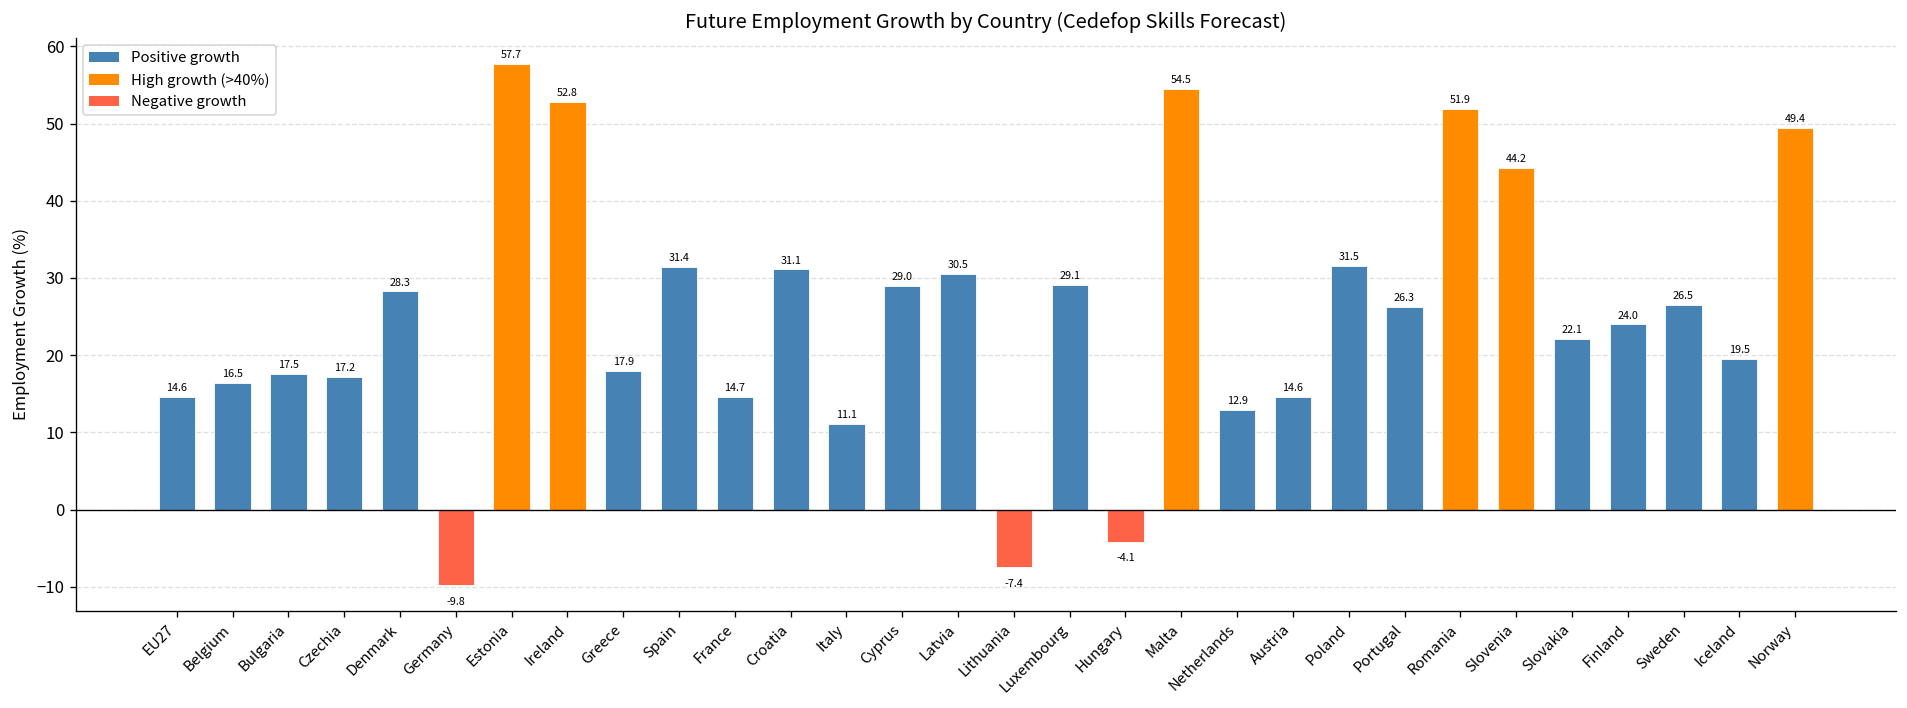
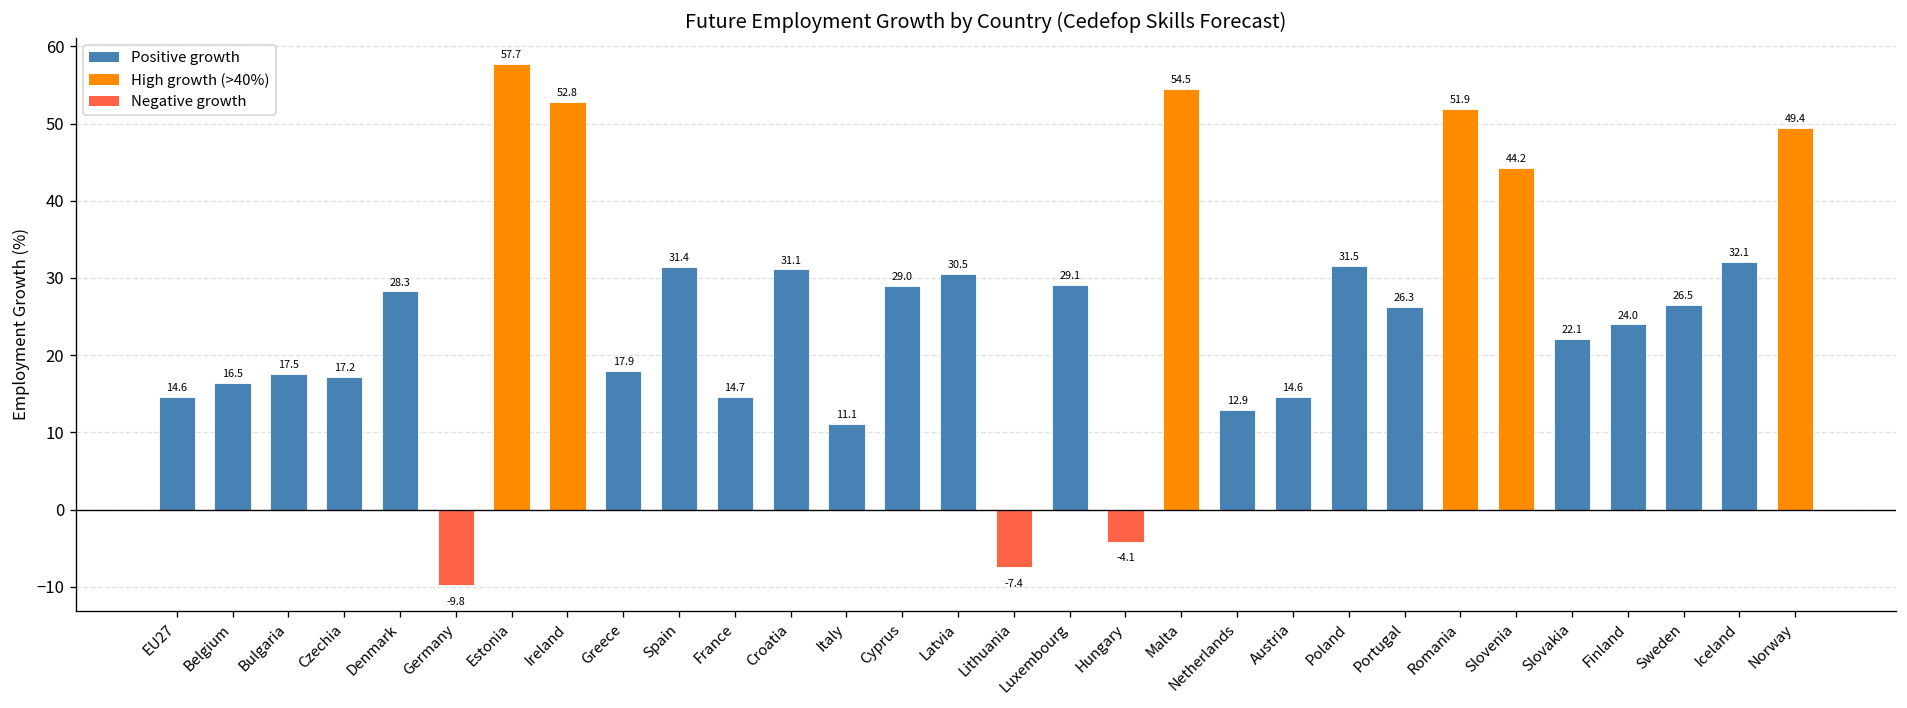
  {
    "EU27": 14.6,
    "Belgium": 16.5,
    "Bulgaria": 17.5,
    "Czechia": 17.2,
    "Denmark": 28.3,
    "Germany": -9.8,
    "Estonia": 57.7,
    "Ireland": 52.8,
    "Greece": 17.9,
    "Spain": 31.4,
    "France": 14.7,
    "Croatia": 31.1,
    "Italy": 11.1,
    "Cyprus": 29.0,
    "Latvia": 30.5,
    "Lithuania": -7.4,
    "Luxembourg": 29.1,
    "Hungary": -4.1,
    "Malta": 54.5,
    "Netherlands": 12.9,
    "Austria": 14.6,
    "Poland": 31.5,
    "Portugal": 26.3,
    "Romania": 51.9,
    "Slovenia": 44.2,
    "Slovakia": 22.1,
    "Finland": 24.0,
    "Sweden": 26.5,
-   "Iceland": 19.5,
+   "Iceland": 32.1,
    "Norway": 49.4
  }
